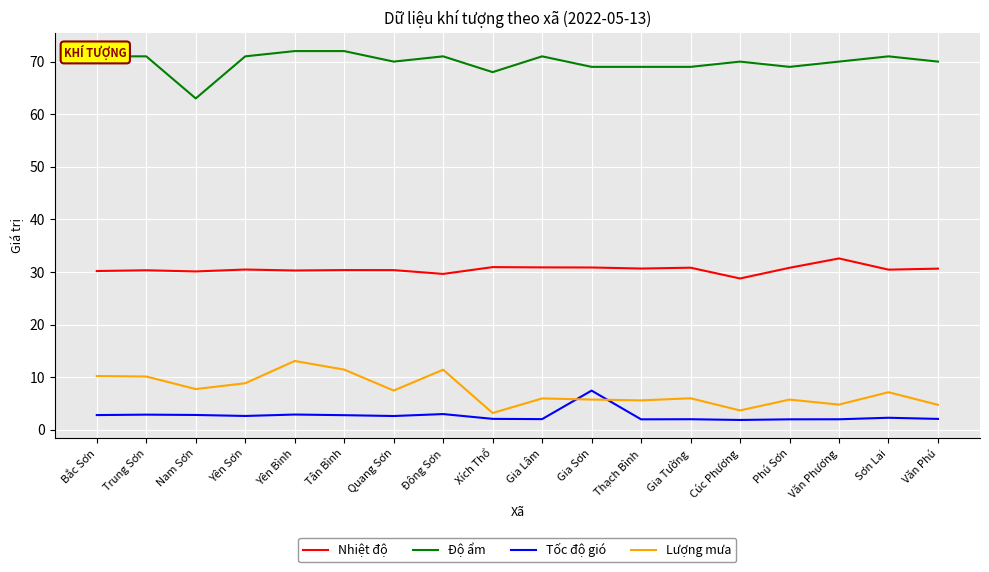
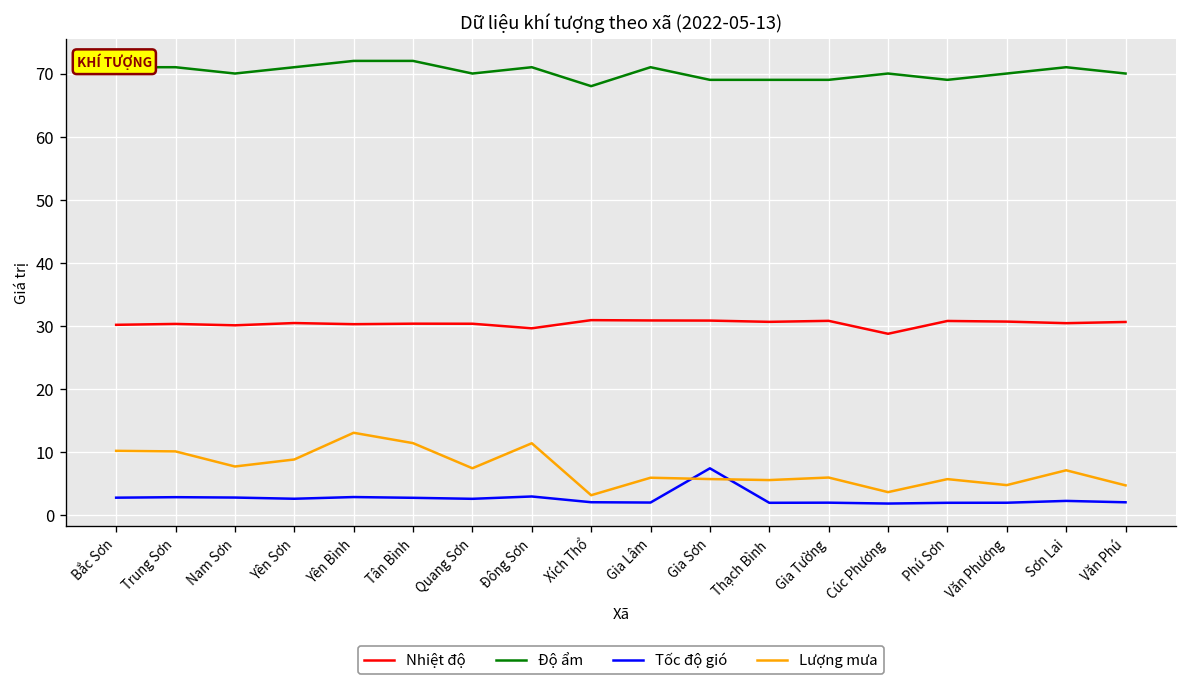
  {
    "Nhiệt độ": {
      "Bắc Sơn": 30,
      "Trung Sơn": 30,
      "Nam Sơn": 30,
      "Yên Sơn": 30,
      "Yên Bình": 30,
      "Tân Bình": 30,
      "Quang Sơn": 30,
      "Đông Sơn": 30,
      "Xích Thổ": 31,
      "Gia Lâm": 31,
      "Gia Sơn": 31,
      "Thạch Bình": 31,
      "Gia Tường": 31,
      "Cúc Phương": 29,
      "Phú Sơn": 31,
-     "Văn Phương": 33,
+     "Văn Phương": 31,
      "Sơn Lai": 30,
      "Văn Phú": 31
    },
    "Độ ẩm": {
      "Trung Sơn": 71,
-     "Nam Sơn": 63,
+     "Nam Sơn": 70,
      "Yên Sơn": 71,
      "Yên Bình": 72,
      "Tân Bình": 72,
      "Quang Sơn": 70,
      "Đông Sơn": 71,
      "Xích Thổ": 68,
      "Gia Lâm": 71,
      "Gia Sơn": 69,
      "Thạch Bình": 69,
      "Gia Tường": 69,
      "Cúc Phương": 70,
      "Phú Sơn": 69,
      "Văn Phương": 70,
      "Sơn Lai": 71,
      "Văn Phú": 70
    },
    "Tốc độ gió": {
      "Bắc Sơn": 3,
      "Trung Sơn": 3,
      "Nam Sơn": 3,
      "Yên Sơn": 3,
      "Yên Bình": 3,
      "Tân Bình": 3,
      "Quang Sơn": 3,
      "Đông Sơn": 3,
      "Xích Thổ": 2,
      "Gia Lâm": 2,
      "Gia Sơn": 7,
      "Thạch Bình": 2,
      "Gia Tường": 2,
      "Cúc Phương": 2,
      "Phú Sơn": 2,
      "Văn Phương": 2,
      "Sơn Lai": 2,
      "Văn Phú": 2
    },
    "Lượng mưa": {
      "Bắc Sơn": 10,
      "Trung Sơn": 10,
      "Nam Sơn": 8,
      "Yên Sơn": 9,
      "Yên Bình": 13,
      "Tân Bình": 11,
      "Quang Sơn": 7,
      "Đông Sơn": 11,
      "Xích Thổ": 3,
      "Gia Lâm": 6,
      "Gia Sơn": 6,
      "Thạch Bình": 6,
      "Gia Tường": 6,
      "Cúc Phương": 4,
      "Phú Sơn": 6,
      "Văn Phương": 5,
      "Sơn Lai": 7,
      "Văn Phú": 5
    }
  }
